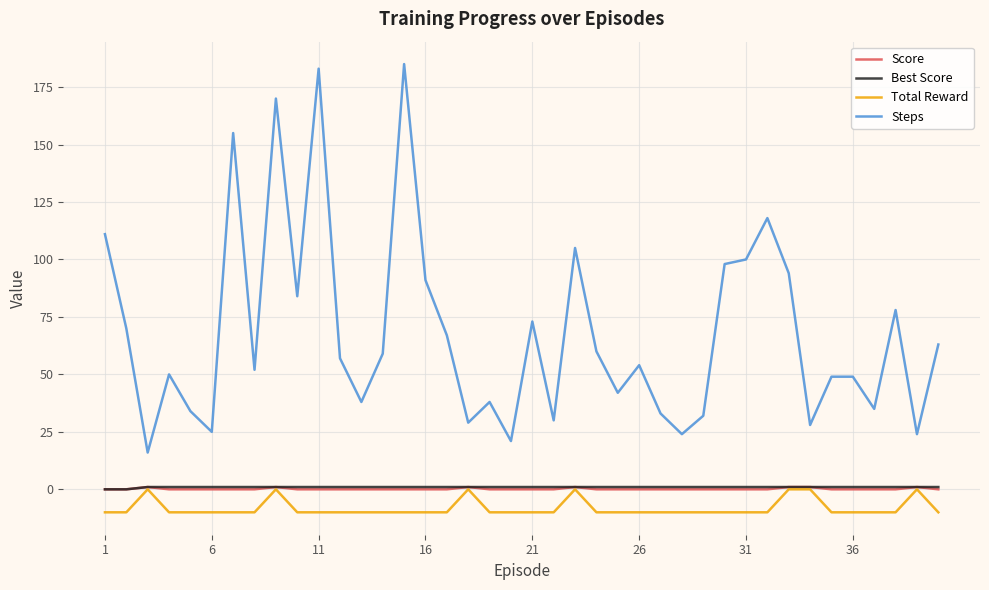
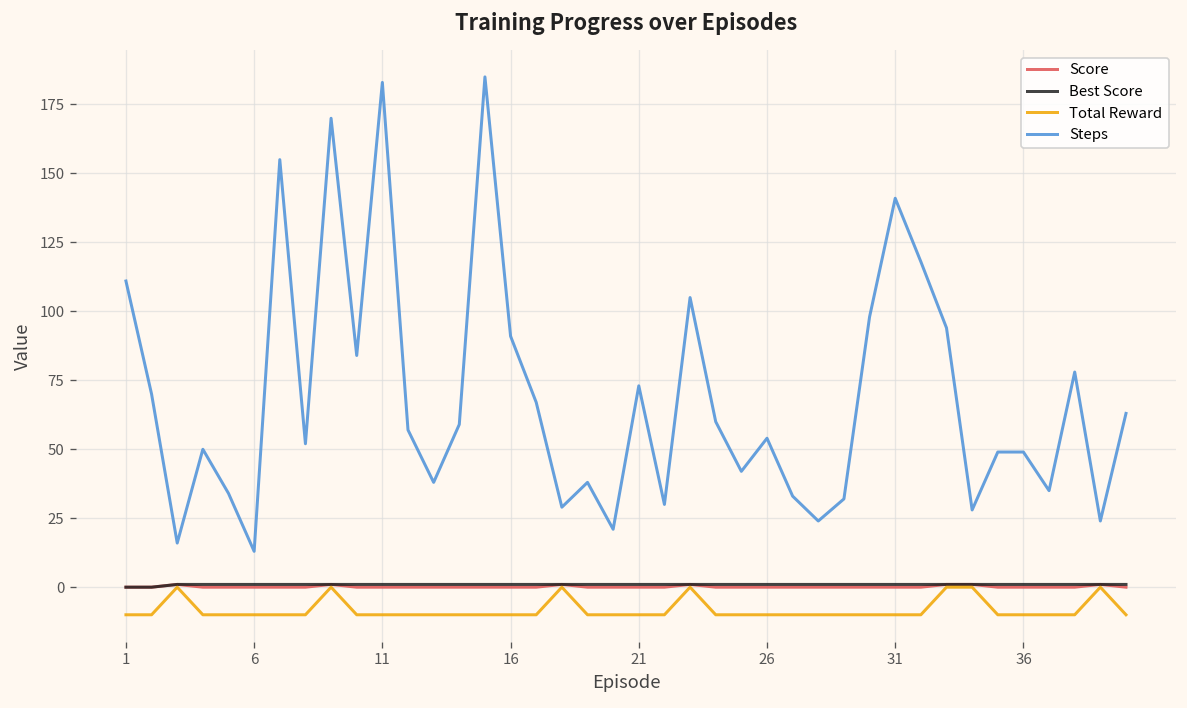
  {
    "Total Reward": {
      "1": -10,
      "6": -10,
      "11": -10,
      "16": -10,
      "21": -10,
      "26": -10,
      "31": -10,
      "36": -10
    },
    "Steps": {
      "1": 111,
-     "6": 25,
+     "6": 13,
      "11": 183,
      "16": 91,
      "21": 73,
      "26": 54,
-     "31": 100,
+     "31": 141,
      "36": 49
    }
  }
